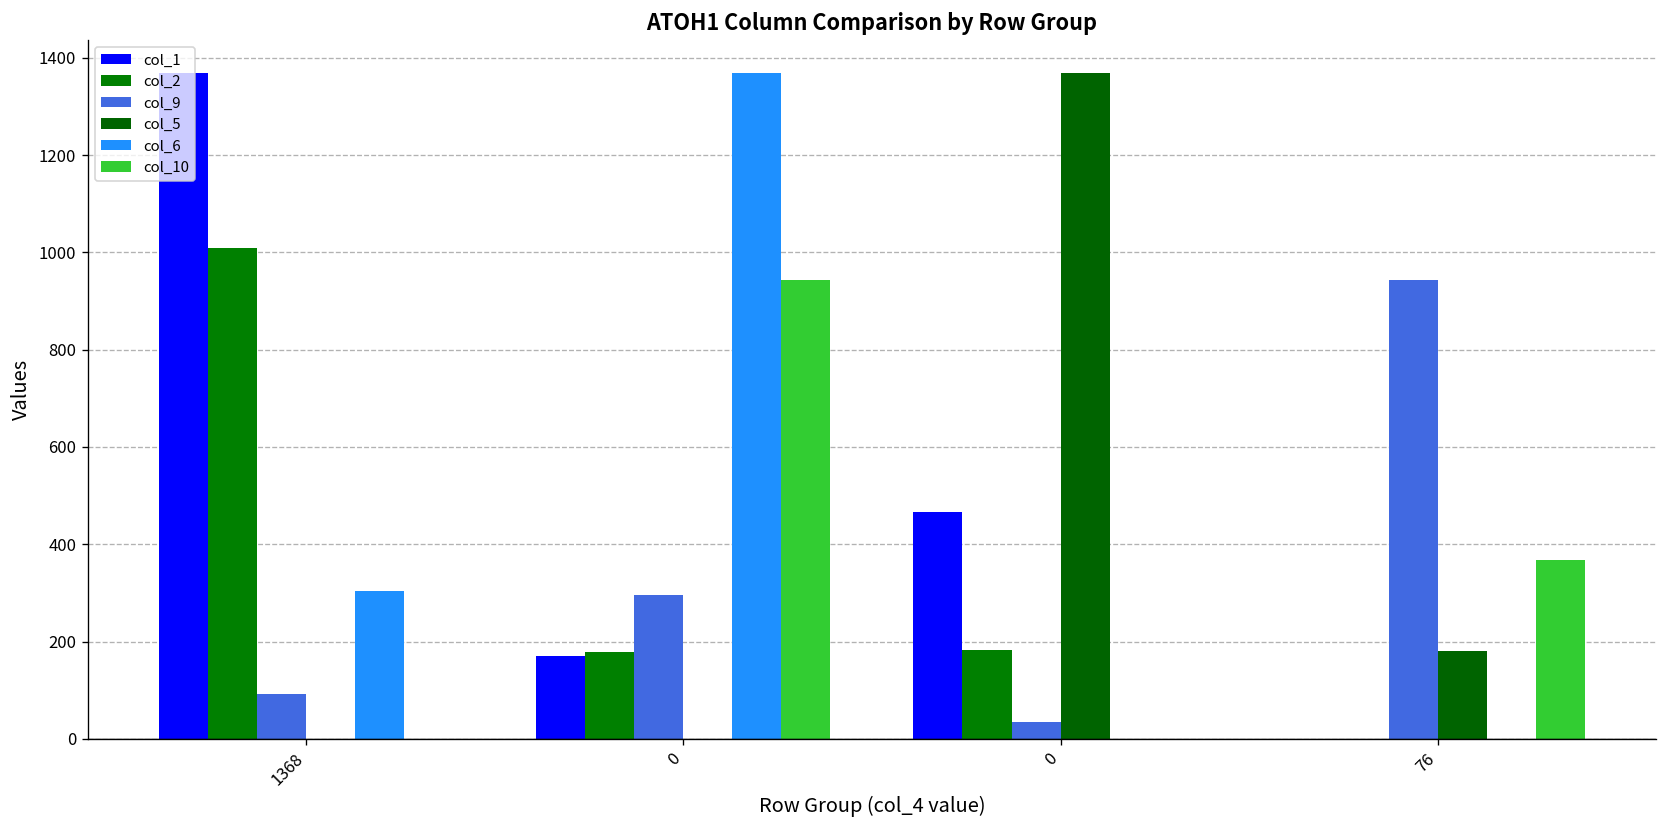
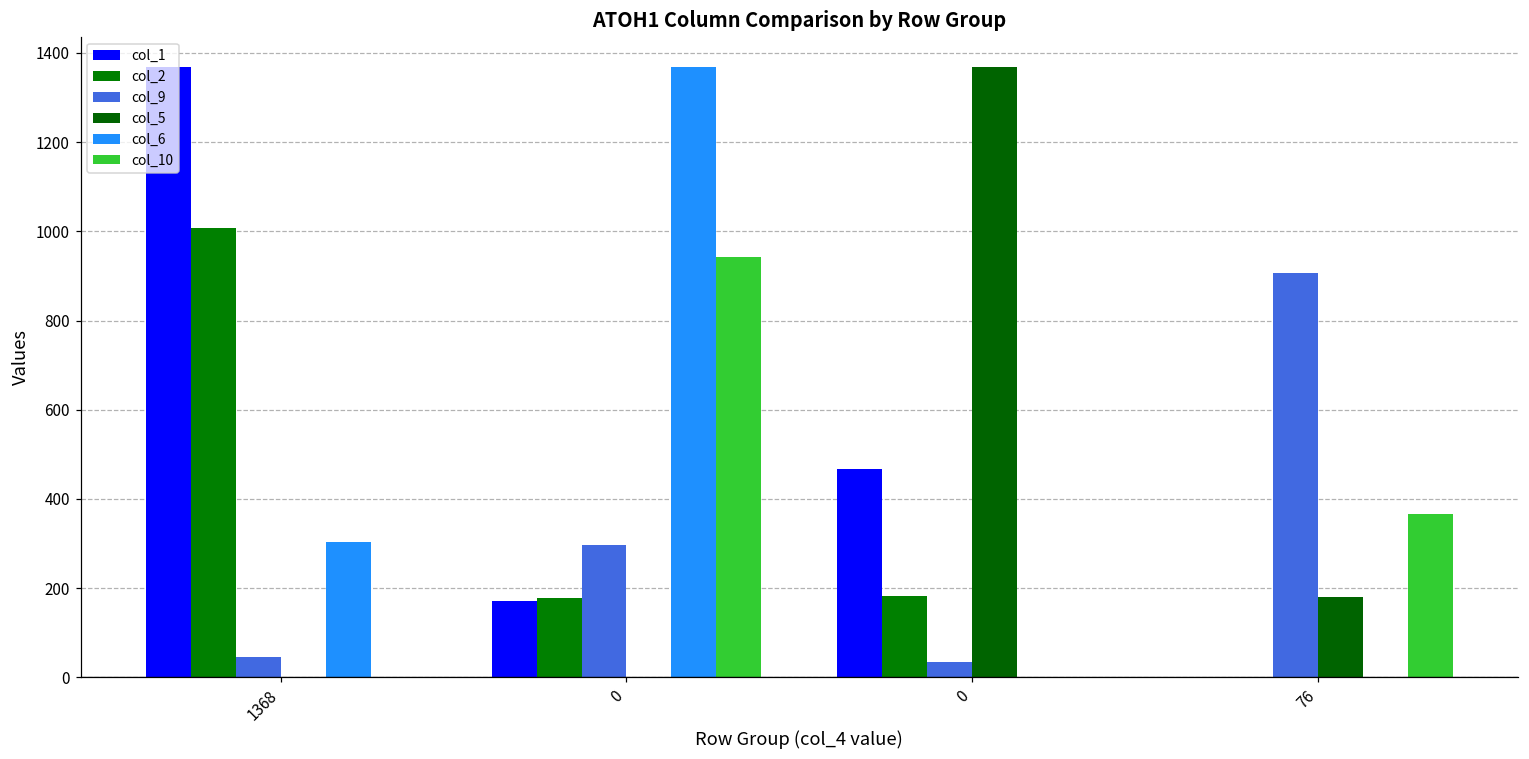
  {
    "col_1": {
      "76": 0
    },
    "col_9": {
-     "1368": 90,
-     "76": 940
+     "1368": 50,
+     "76": 910
    },
    "col_6": {
      "1368": 300,
      "76": 0
    },
    "col_10": {
      "1368": 0,
      "76": 370
    }
  }
